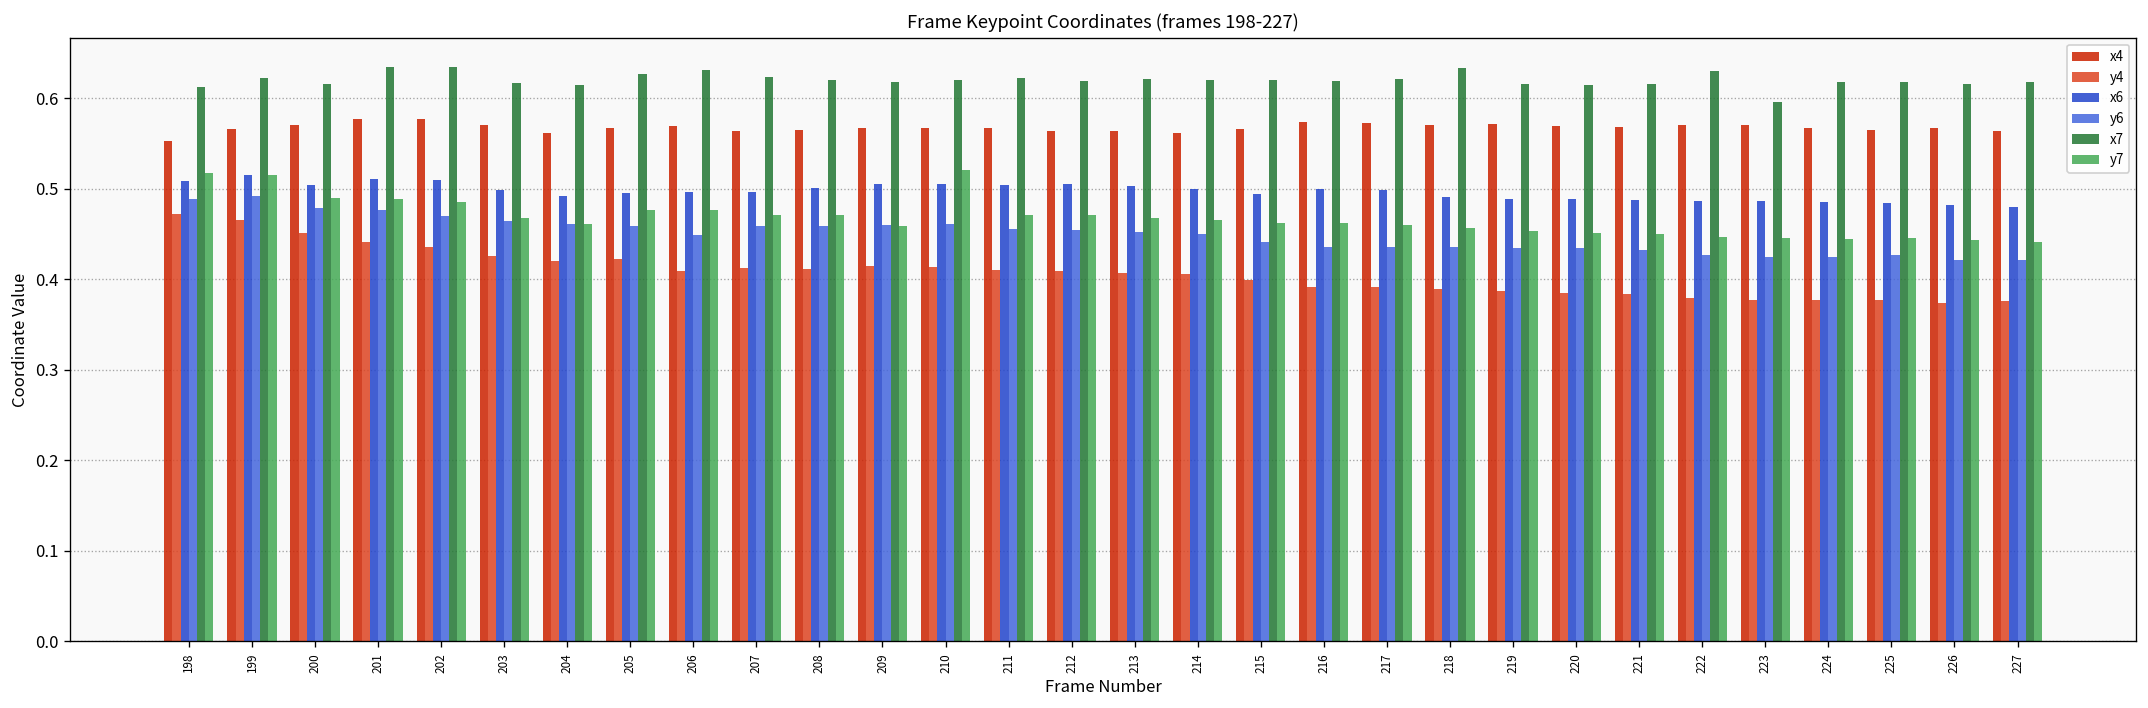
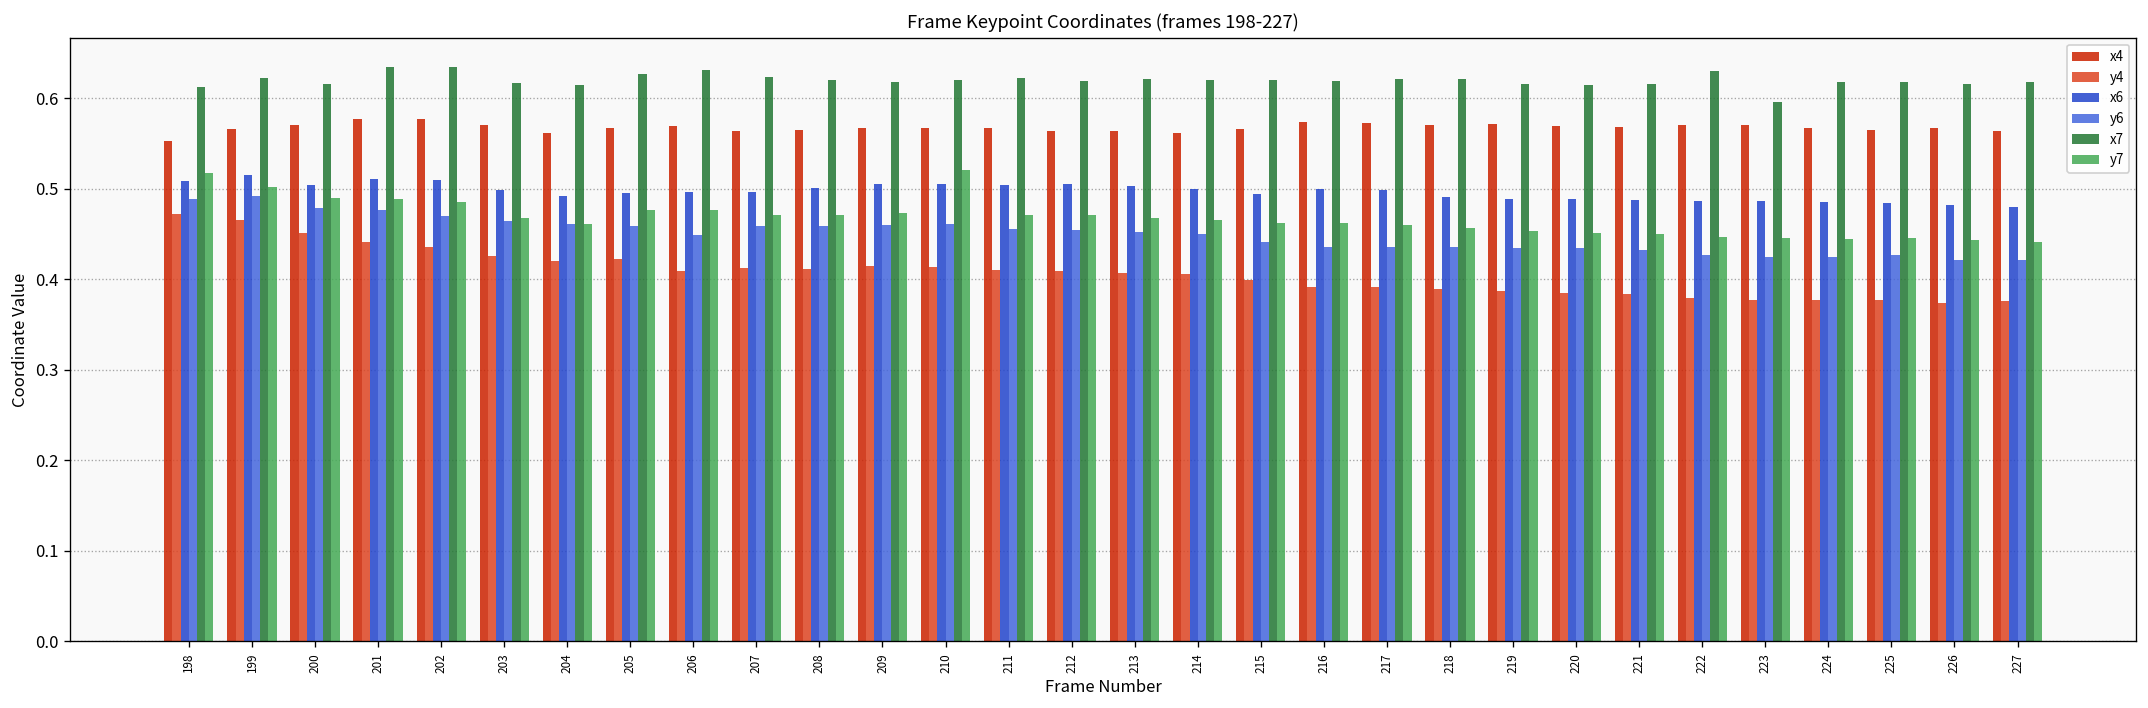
  {
    "x7": {
      "198": 0.61,
      "199": 0.62,
      "200": 0.62,
      "201": 0.64,
      "202": 0.63,
      "203": 0.62,
      "204": 0.61,
      "205": 0.63,
      "206": 0.63,
      "207": 0.62,
      "208": 0.62,
      "209": 0.62,
      "210": 0.62,
      "211": 0.62,
      "212": 0.62,
      "213": 0.62,
      "214": 0.62,
      "215": 0.62,
      "216": 0.62,
      "217": 0.62,
-     "218": 0.63,
+     "218": 0.62,
      "219": 0.62,
      "220": 0.62,
      "221": 0.62,
      "222": 0.63,
      "223": 0.60,
      "224": 0.62,
      "225": 0.62,
      "226": 0.62,
      "227": 0.62
    },
    "y7": {
      "198": 0.52,
-     "199": 0.52,
+     "199": 0.50,
      "200": 0.49,
      "201": 0.49,
      "202": 0.49,
      "203": 0.47,
      "204": 0.46,
      "205": 0.48,
      "206": 0.48,
      "207": 0.47,
      "208": 0.47,
-     "209": 0.46,
+     "209": 0.47,
      "210": 0.52,
      "211": 0.47,
      "212": 0.47,
      "213": 0.47,
      "214": 0.47,
      "215": 0.46,
      "216": 0.46,
      "217": 0.46,
      "218": 0.46,
      "219": 0.45,
      "220": 0.45,
      "221": 0.45,
      "222": 0.45,
      "223": 0.45,
      "224": 0.44,
      "225": 0.45,
      "226": 0.44,
      "227": 0.44
    }
  }
